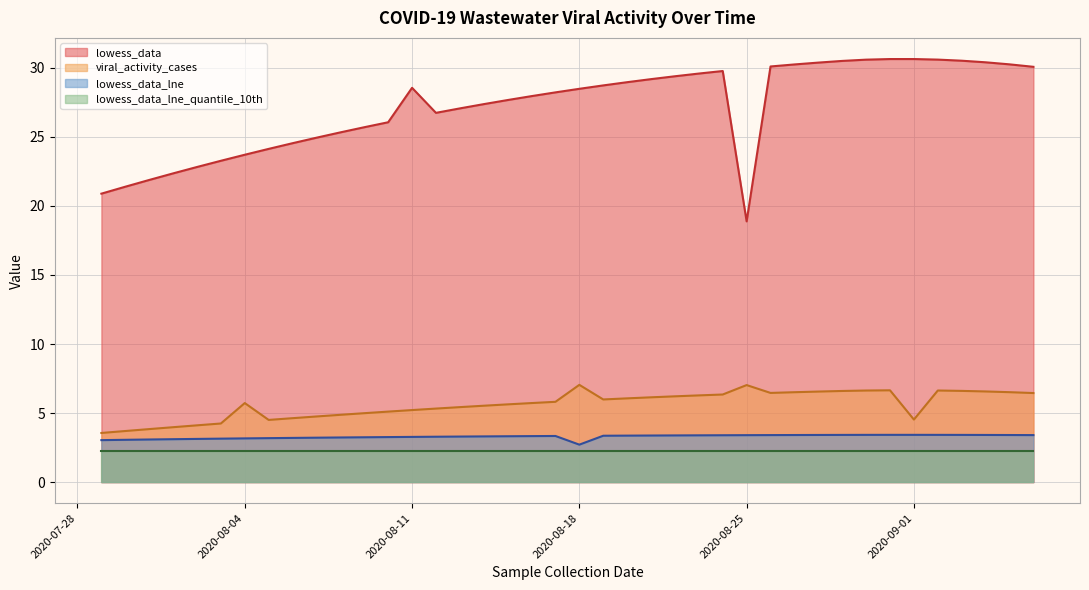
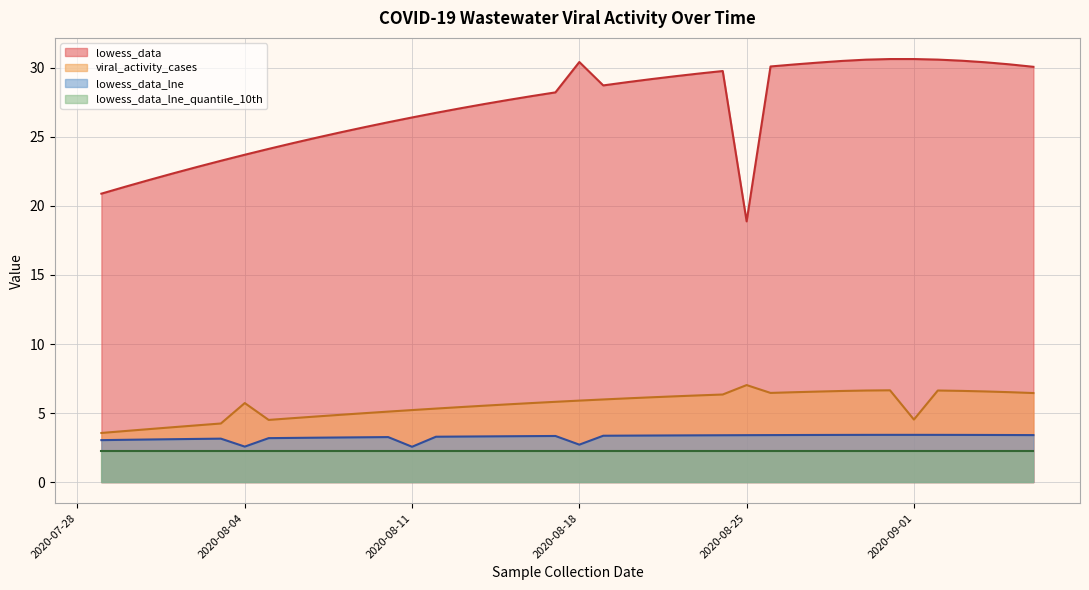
  {
    "lowess_data": {
      "2020-08-04": 23.7,
-     "2020-08-11": 28.6,
-     "2020-08-18": 28.5,
+     "2020-08-11": 26.4,
+     "2020-08-18": 30.4,
      "2020-08-25": 18.9,
      "2020-09-01": 30.6
    },
    "viral_activity_cases": {
      "2020-08-04": 5.7,
      "2020-08-11": 5.2,
-     "2020-08-18": 7.0,
+     "2020-08-18": 5.9,
      "2020-08-25": 7.0,
      "2020-09-01": 4.5
    },
    "lowess_data_lne": {
-     "2020-08-04": 3.2,
-     "2020-08-11": 3.3,
+     "2020-08-04": 2.6,
+     "2020-08-11": 2.6,
      "2020-08-18": 2.7,
      "2020-08-25": 3.4,
      "2020-09-01": 3.4
    },
    "lowess_data_lne_quantile_10th": {
      "2020-08-04": 2.3,
      "2020-08-11": 2.3,
      "2020-08-18": 2.3,
      "2020-08-25": 2.3,
      "2020-09-01": 2.3
    }
  }
